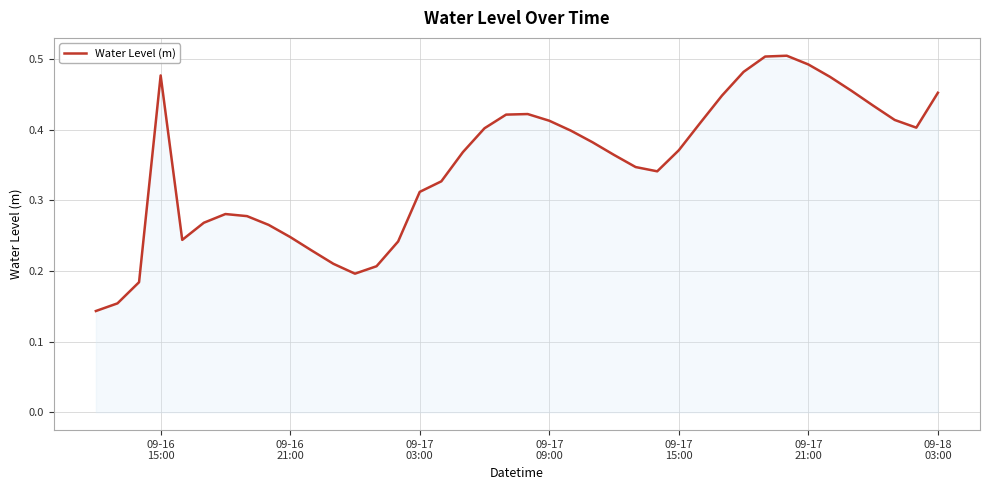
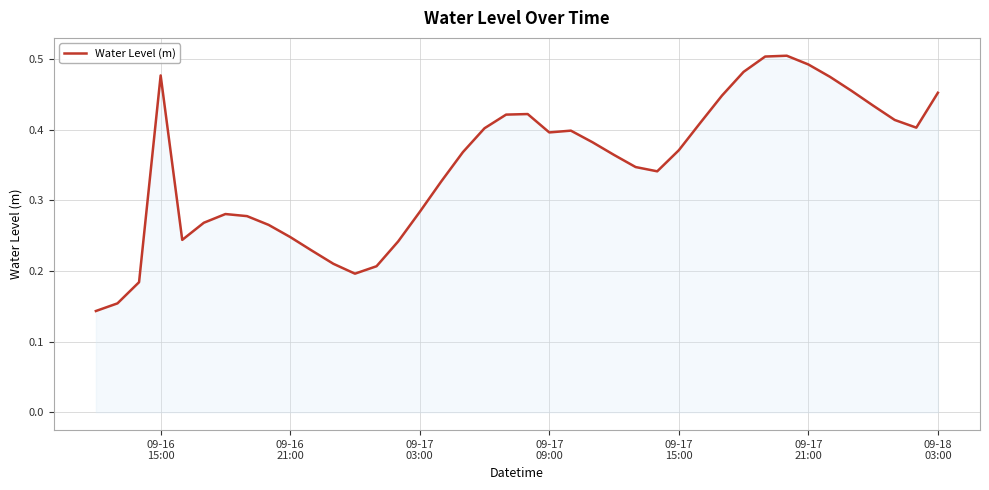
  {
    "09-16 15:00": 0.48,
    "09-16 21:00": 0.25,
-   "09-17 03:00": 0.31,
-   "09-17 09:00": 0.41,
+   "09-17 03:00": 0.28,
+   "09-17 09:00": 0.40,
    "09-17 15:00": 0.37,
    "09-17 21:00": 0.49,
    "09-18 03:00": 0.45
  }
